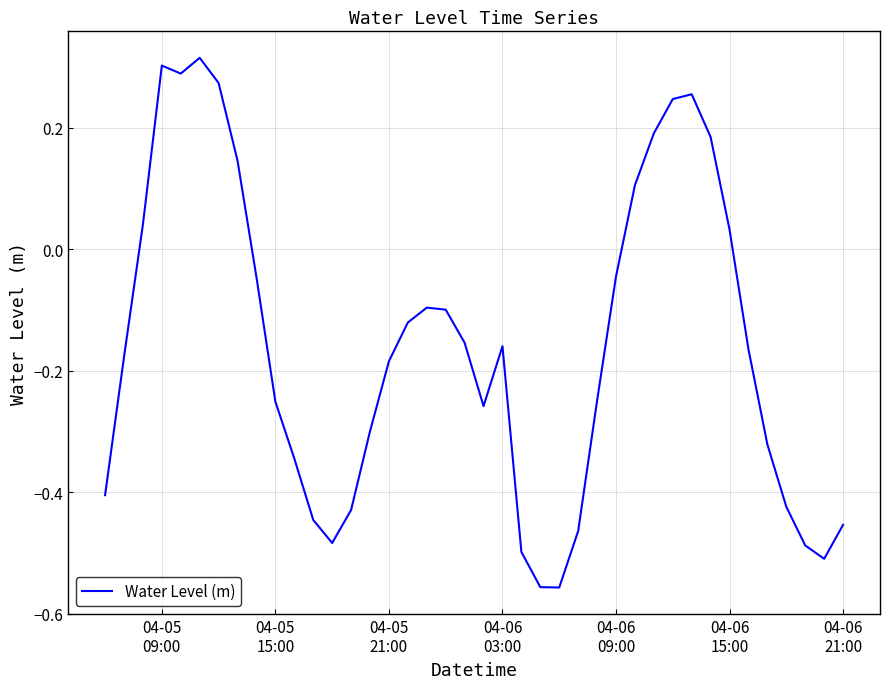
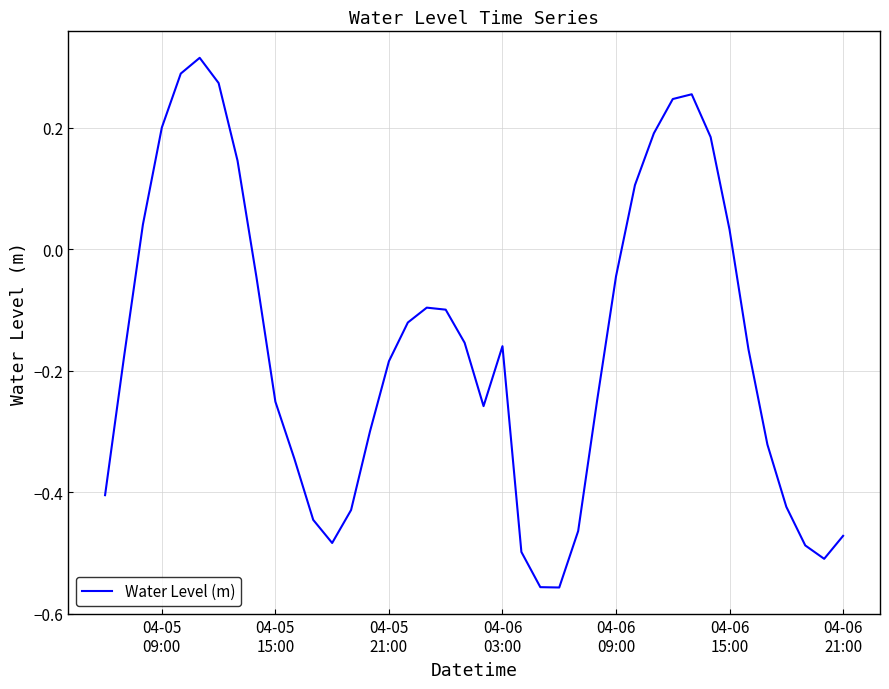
  {
-   "04-05 09:00": 0.30,
+   "04-05 09:00": 0.20,
    "04-05 15:00": -0.25,
    "04-05 21:00": -0.18,
    "04-06 03:00": -0.16,
    "04-06 09:00": -0.04,
    "04-06 15:00": 0.03,
-   "04-06 21:00": -0.45
+   "04-06 21:00": -0.47
  }
